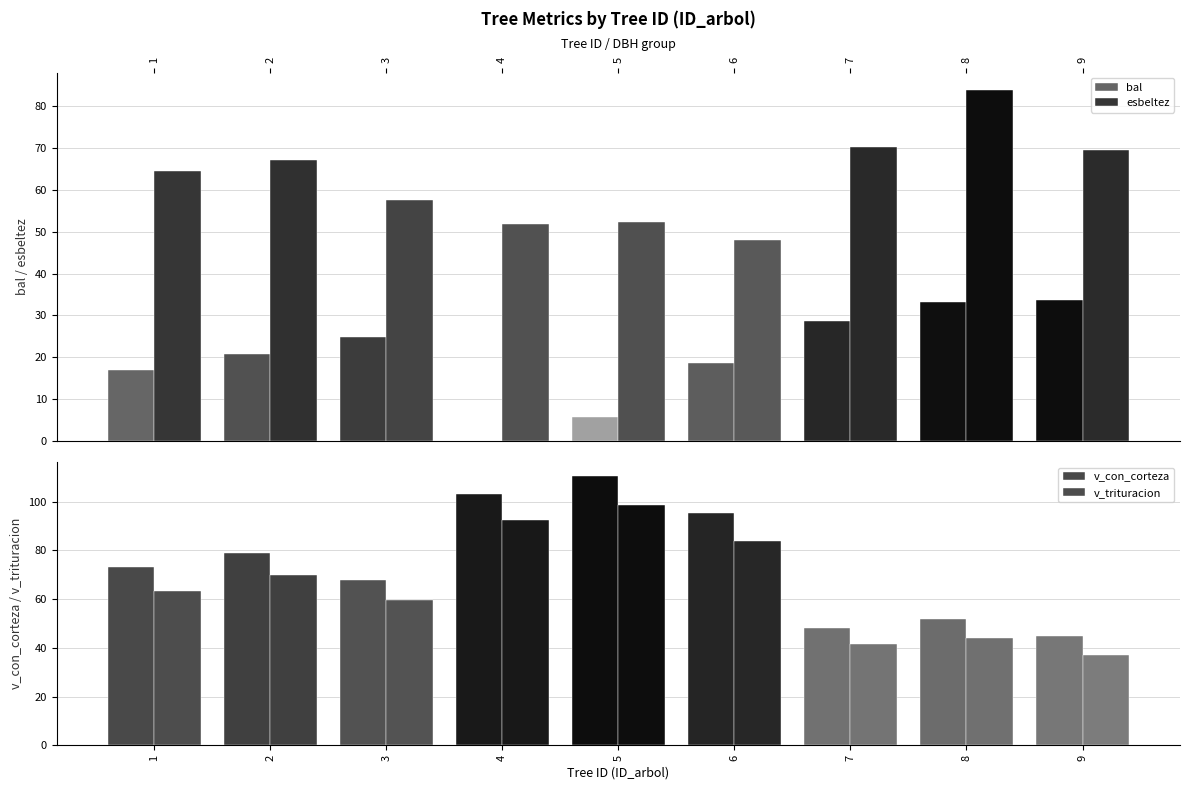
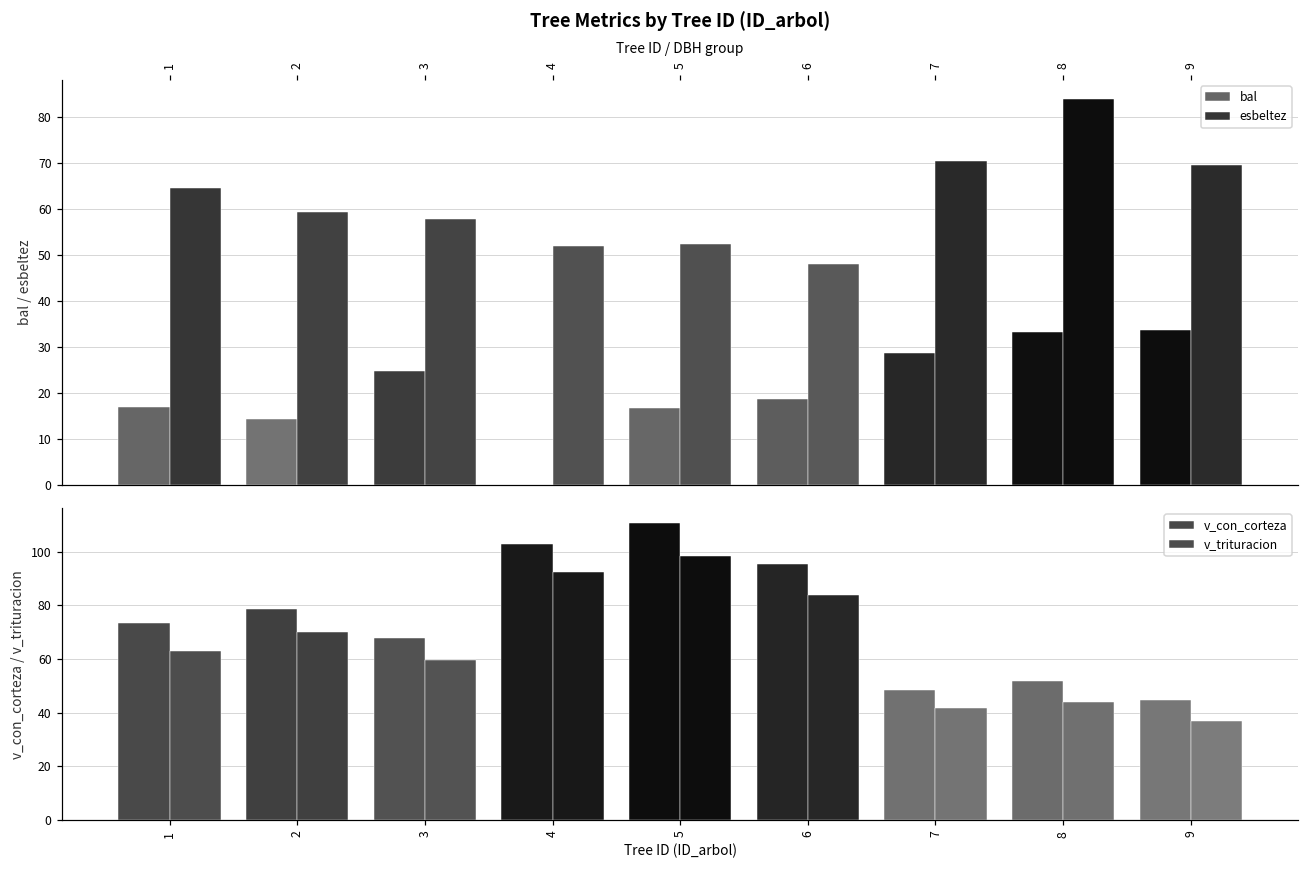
  {
    "Tree Metrics by Tree ID (ID_arbol)": {
      "bal": {
        "1": 17,
-       "2": 21,
+       "2": 14,
        "3": 25,
        "4": 0,
-       "5": 6,
+       "5": 17,
        "6": 19,
        "7": 29,
        "8": 33,
        "9": 34
      },
      "esbeltez": {
        "1": 65,
-       "2": 67,
+       "2": 59,
        "3": 58,
        "4": 52,
        "5": 52,
        "6": 48,
        "7": 70,
        "8": 84,
        "9": 69
      }
    }
  }
